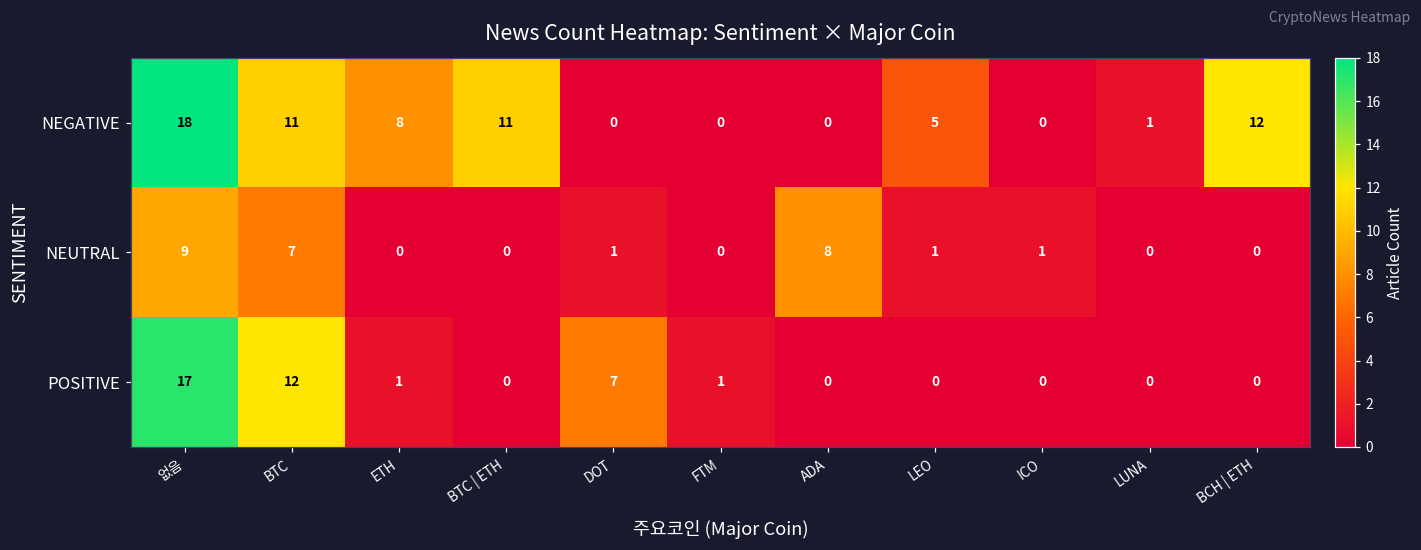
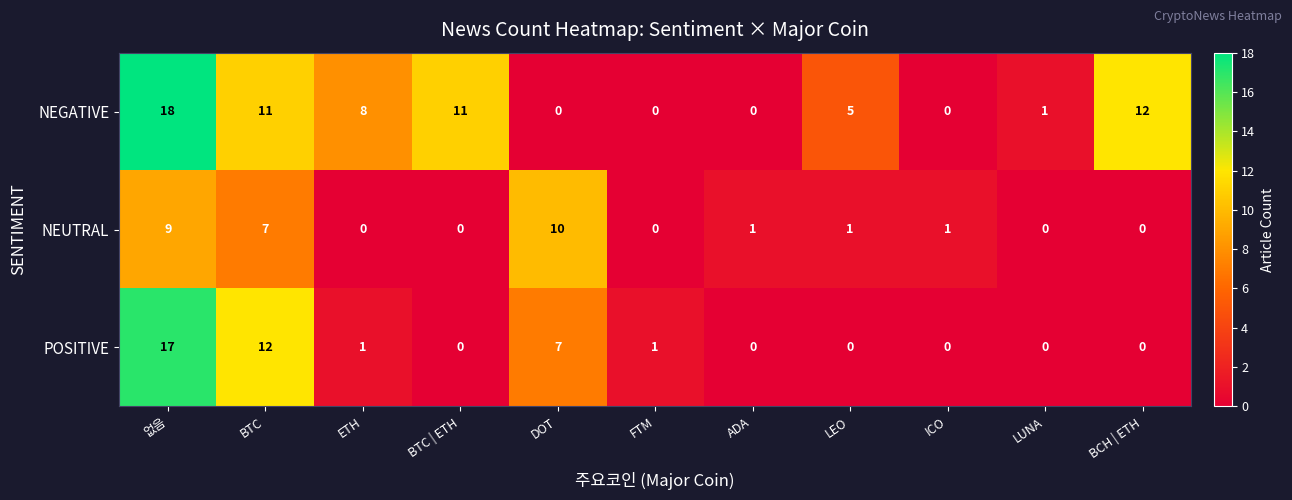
  {
    "NEGATIVE": {
      "없음": 18,
      "BTC": 11,
      "ETH": 8,
      "BTC | ETH": 11,
      "DOT": 0,
      "FTM": 0,
      "ADA": 0,
      "LEO": 5,
      "ICO": 0,
      "LUNA": 1,
      "BCH | ETH": 12
    },
    "NEUTRAL": {
      "없음": 9,
      "BTC": 7,
      "ETH": 0,
      "BTC | ETH": 0,
-     "DOT": 1,
+     "DOT": 10,
      "FTM": 0,
-     "ADA": 8,
+     "ADA": 1,
      "LEO": 1,
      "ICO": 1,
      "LUNA": 0,
      "BCH | ETH": 0
    },
    "POSITIVE": {
      "없음": 17,
      "BTC": 12,
      "ETH": 1,
      "BTC | ETH": 0,
      "DOT": 7,
      "FTM": 1,
      "ADA": 0,
      "LEO": 0,
      "ICO": 0,
      "LUNA": 0,
      "BCH | ETH": 0
    }
  }
